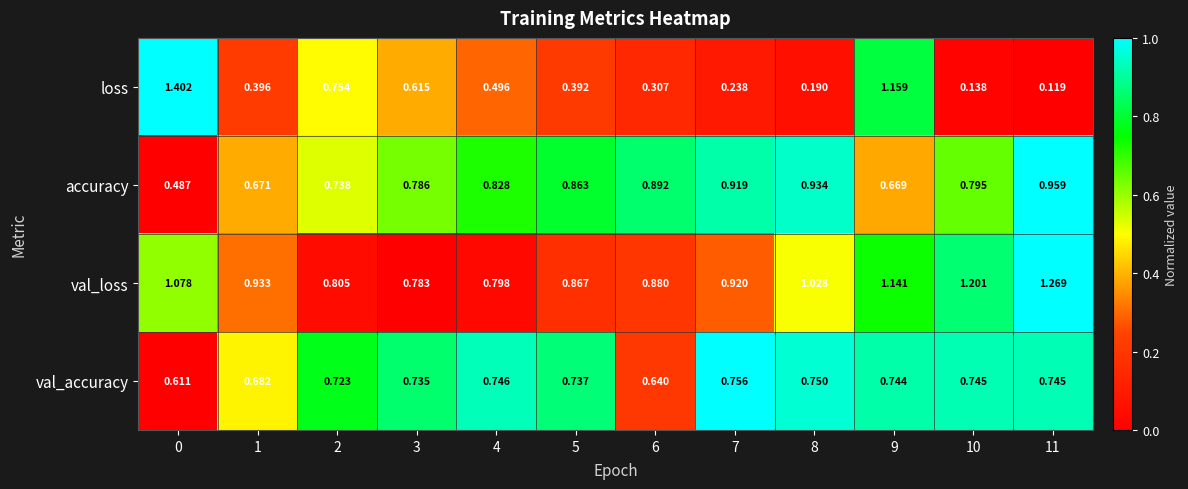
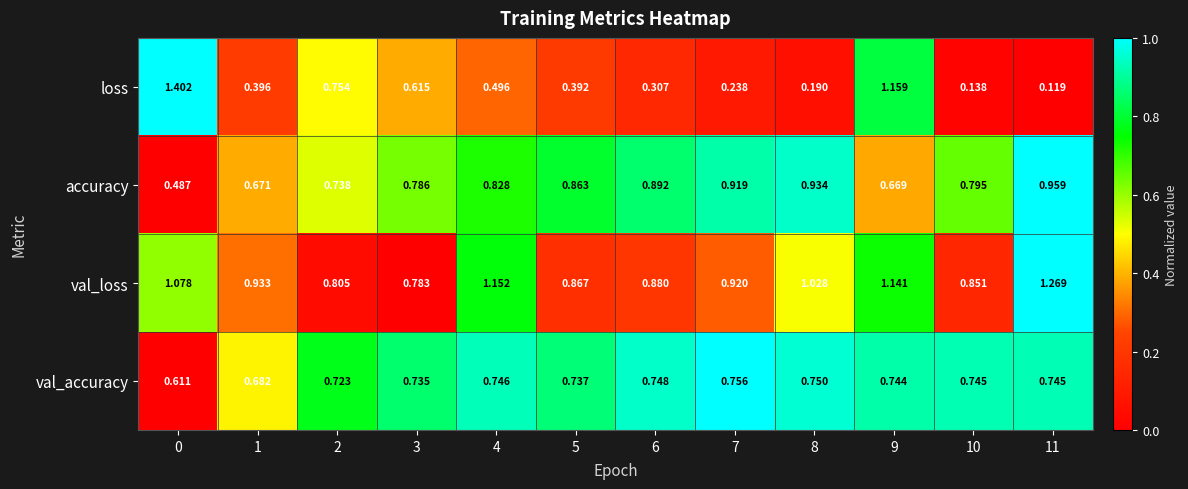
  {
    "loss": {
      "0": 1.402,
      "1": 0.396,
      "2": 0.754,
      "3": 0.615,
      "4": 0.496,
      "5": 0.392,
      "6": 0.307,
      "7": 0.238,
      "8": 0.190,
      "9": 1.159,
      "10": 0.138,
      "11": 0.119
    },
    "accuracy": {
      "0": 0.487,
      "1": 0.671,
      "2": 0.738,
      "3": 0.786,
      "4": 0.828,
      "5": 0.863,
      "6": 0.892,
      "7": 0.919,
      "8": 0.934,
      "9": 0.669,
      "10": 0.795,
      "11": 0.959
    },
    "val_loss": {
      "0": 1.078,
      "1": 0.933,
      "2": 0.805,
      "3": 0.783,
-     "4": 0.798,
+     "4": 1.152,
      "5": 0.867,
      "6": 0.880,
      "7": 0.920,
      "8": 1.028,
      "9": 1.141,
-     "10": 1.201,
+     "10": 0.851,
      "11": 1.269
    },
    "val_accuracy": {
      "0": 0.611,
      "1": 0.682,
      "2": 0.723,
      "3": 0.735,
      "4": 0.746,
      "5": 0.737,
-     "6": 0.640,
+     "6": 0.748,
      "7": 0.756,
      "8": 0.750,
      "9": 0.744,
      "10": 0.745,
      "11": 0.745
    }
  }
